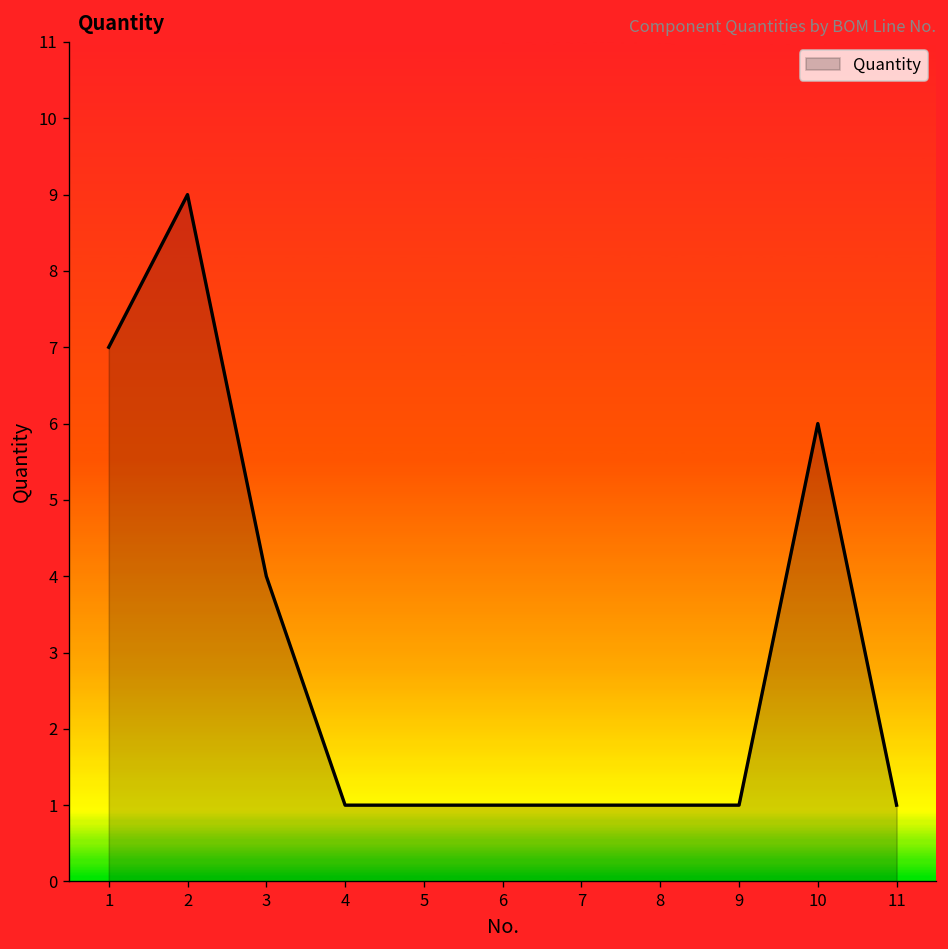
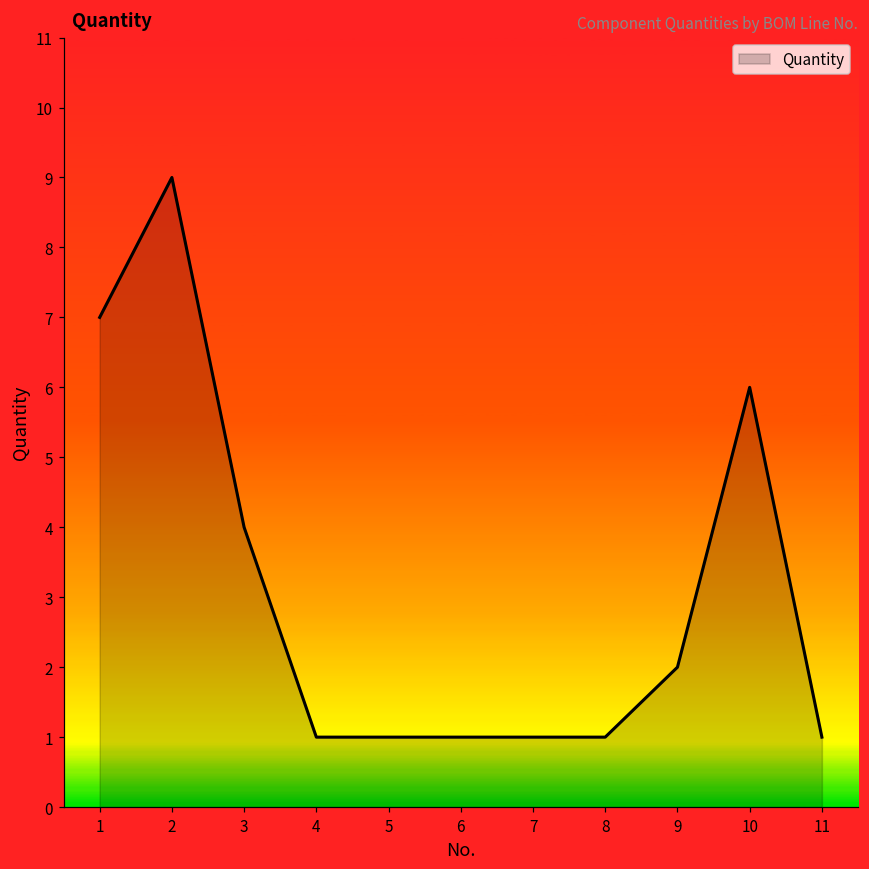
  {
    "1": 7,
    "2": 9,
    "3": 4,
    "4": 1,
    "5": 1,
    "6": 1,
    "7": 1,
    "8": 1,
-   "9": 1,
+   "9": 2,
    "10": 6,
    "11": 1
  }
